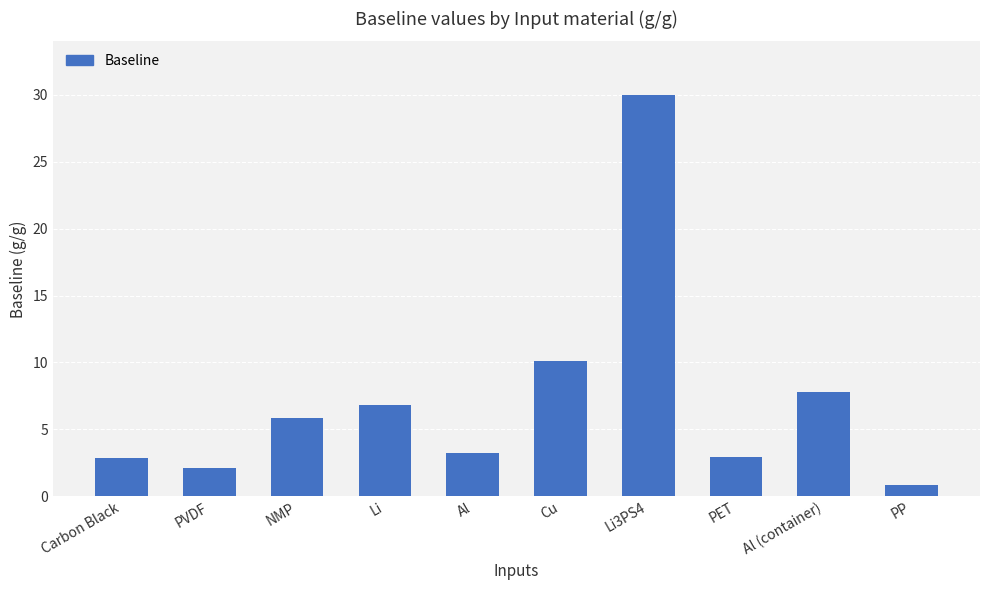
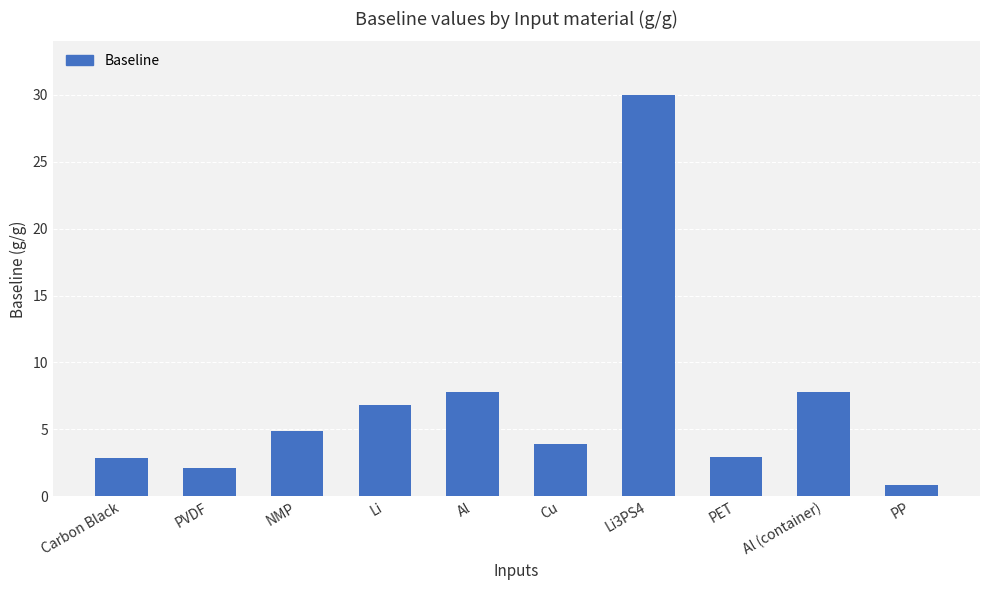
  {
    "Carbon Black": 2.9,
    "PVDF": 2.1,
-   "NMP": 5.9,
+   "NMP": 4.9,
    "Li": 6.8,
-   "Al": 3.2,
-   "Cu": 10.1,
+   "Al": 7.8,
+   "Cu": 3.9,
    "Li3PS4": 30.0,
    "PET": 2.9,
    "Al (container)": 7.8,
    "PP": 0.9
  }
